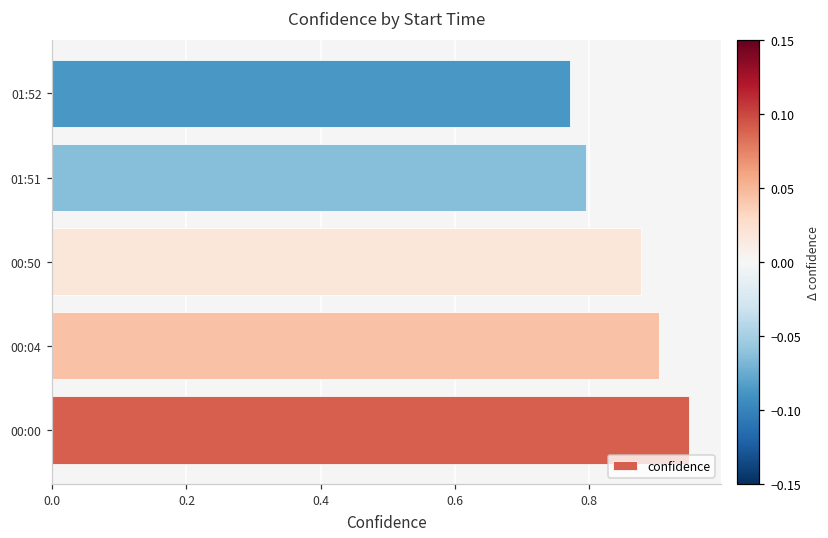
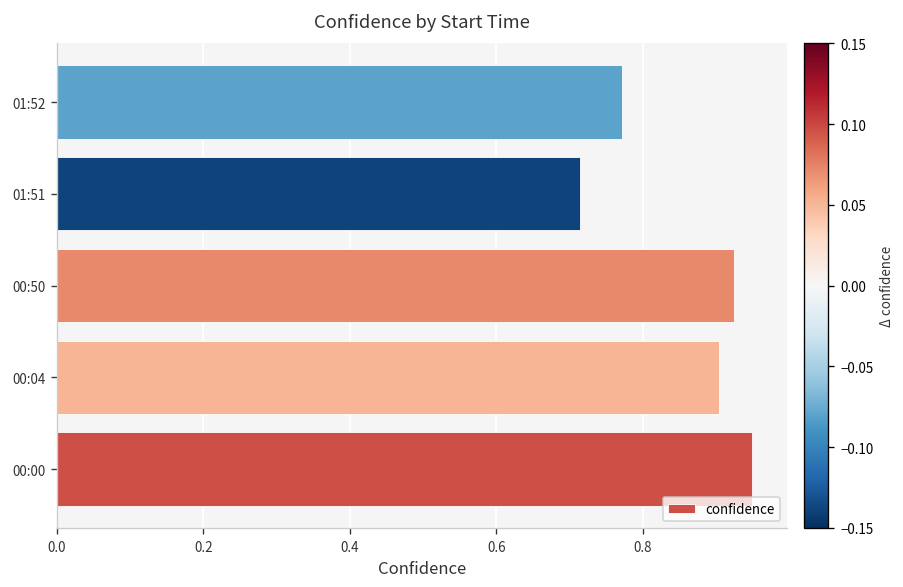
  {
    "01:52": 0.77,
-   "01:51": 0.79,
-   "00:50": 0.88,
+   "01:51": 0.71,
+   "00:50": 0.92,
    "00:04": 0.90,
    "00:00": 0.95
  }
